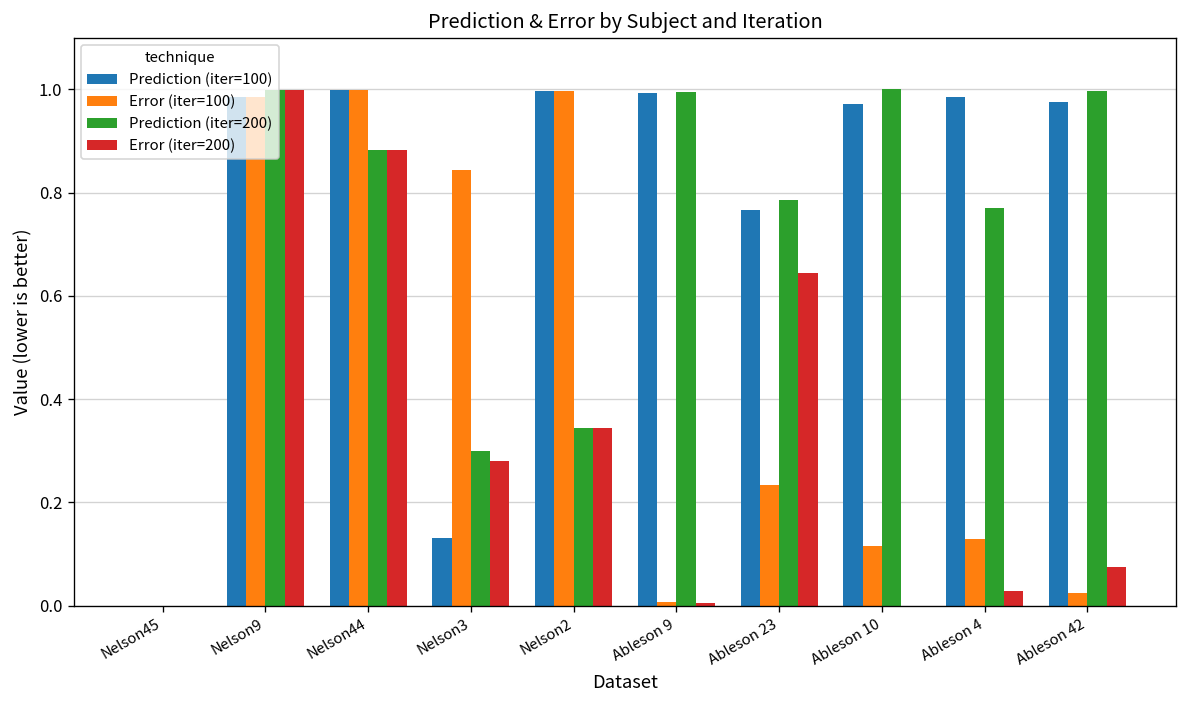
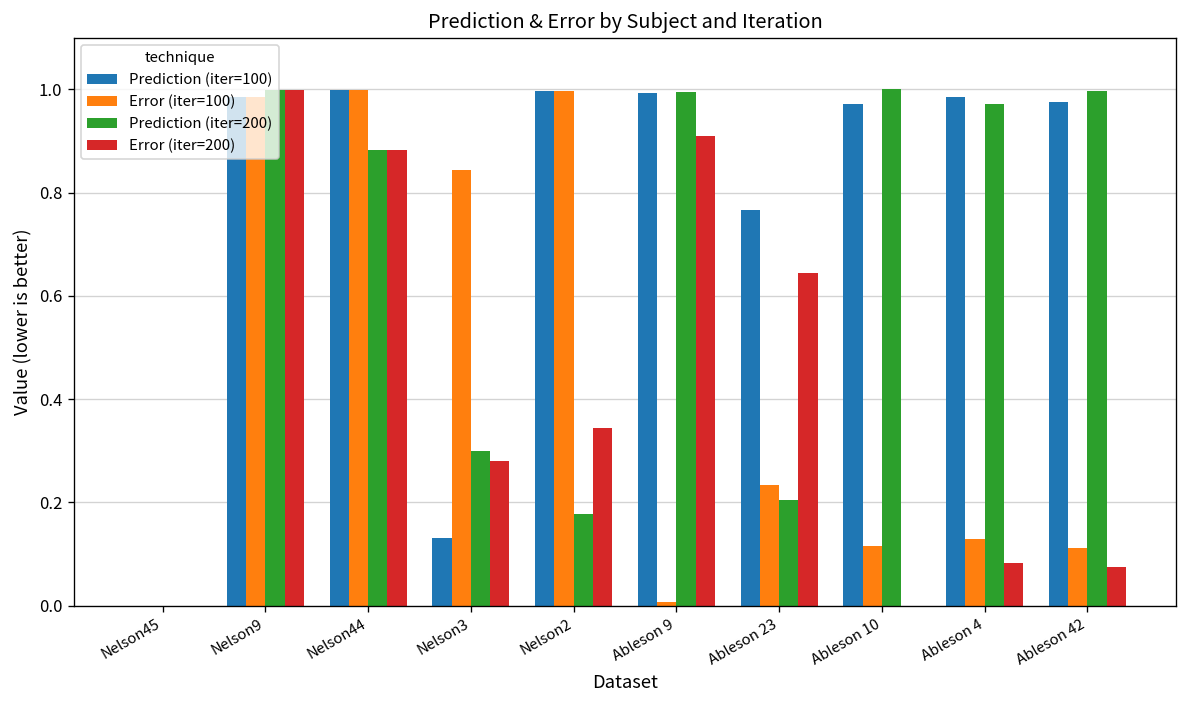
  {
    "Prediction (iter=100)": {
      "Nelson44": 1.00,
      "Nelson3": 0.13,
      "Nelson2": 1.00,
      "Ableson 9": 0.99,
      "Ableson 23": 0.77,
      "Ableson 10": 0.97,
      "Ableson 4": 0.98,
      "Ableson 42": 0.98
    },
    "Error (iter=100)": {
      "Nelson44": 1.00,
      "Nelson3": 0.84,
      "Nelson2": 1.00,
      "Ableson 9": 0.01,
      "Ableson 23": 0.23,
      "Ableson 10": 0.12,
      "Ableson 4": 0.13,
-     "Ableson 42": 0.02
+     "Ableson 42": 0.11
    },
    "Prediction (iter=200)": {
      "Nelson44": 0.88,
      "Nelson3": 0.30,
-     "Nelson2": 0.34,
+     "Nelson2": 0.18,
      "Ableson 9": 0.99,
-     "Ableson 23": 0.79,
+     "Ableson 23": 0.20,
      "Ableson 10": 1.00,
-     "Ableson 4": 0.77,
+     "Ableson 4": 0.97,
      "Ableson 42": 1.00
    },
    "Error (iter=200)": {
      "Nelson9": 1.00,
      "Nelson44": 0.88,
      "Nelson3": 0.28,
      "Nelson2": 0.34,
-     "Ableson 9": 0.01,
+     "Ableson 9": 0.91,
      "Ableson 23": 0.64,
-     "Ableson 4": 0.03,
+     "Ableson 4": 0.08,
      "Ableson 42": 0.08
    }
  }
